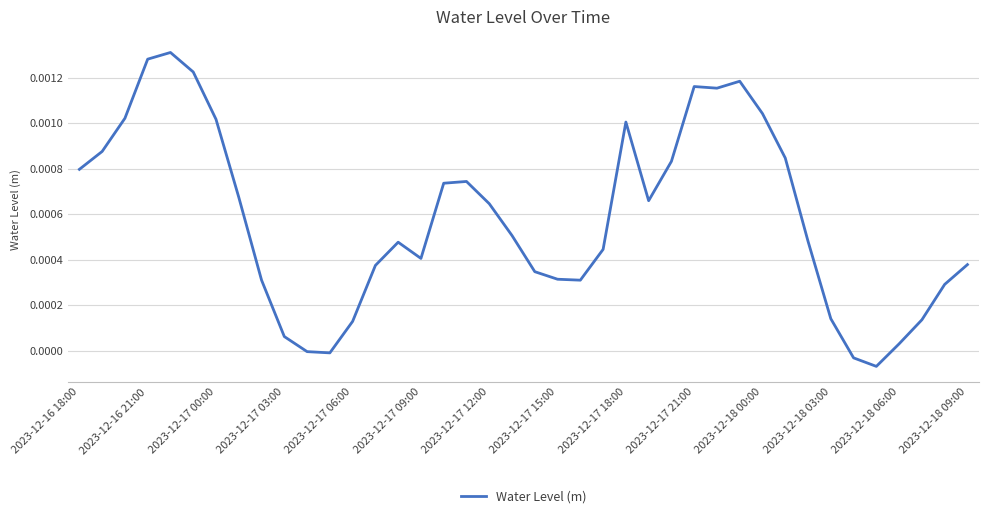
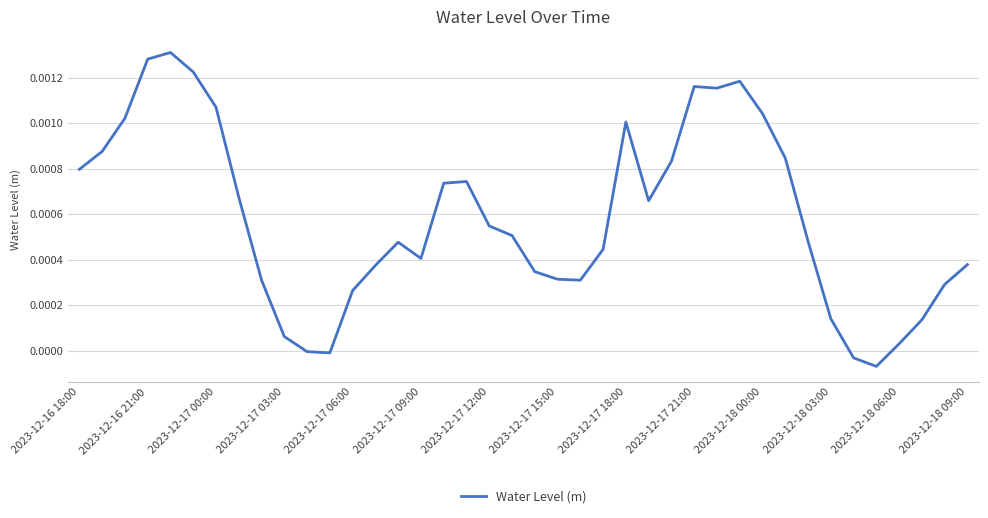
  {
    "2023-12-16 18:00": 0.00080,
    "2023-12-16 21:00": 0.00128,
-   "2023-12-17 00:00": 0.00102,
+   "2023-12-17 00:00": 0.00107,
    "2023-12-17 03:00": 0.00006,
-   "2023-12-17 06:00": 0.00013,
+   "2023-12-17 06:00": 0.00026,
    "2023-12-17 09:00": 0.00041,
-   "2023-12-17 12:00": 0.00065,
+   "2023-12-17 12:00": 0.00055,
    "2023-12-17 15:00": 0.00031,
    "2023-12-17 18:00": 0.00101,
    "2023-12-17 21:00": 0.00116,
    "2023-12-18 00:00": 0.00104,
    "2023-12-18 03:00": 0.00014,
    "2023-12-18 06:00": 0.00003,
    "2023-12-18 09:00": 0.00038
  }
